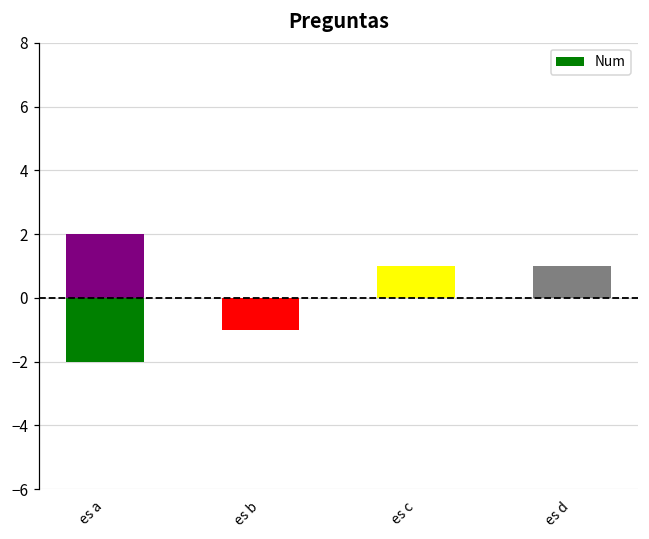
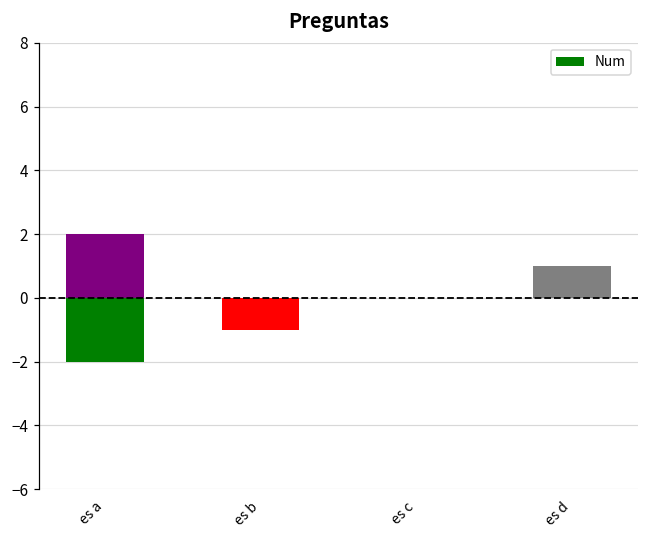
  {
    "es b": -1.0,
-   "es c": 1.0,
+   "es c": 0.0,
    "es d": 1.0
  }
